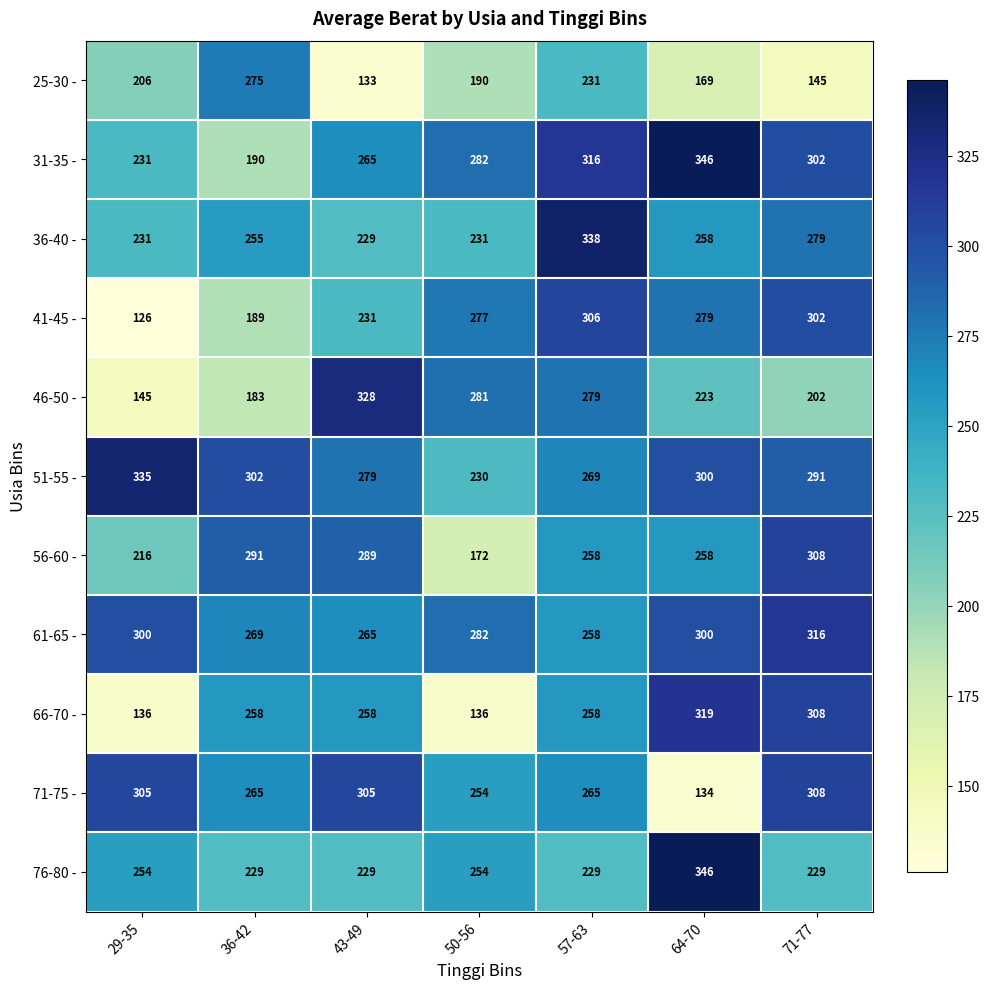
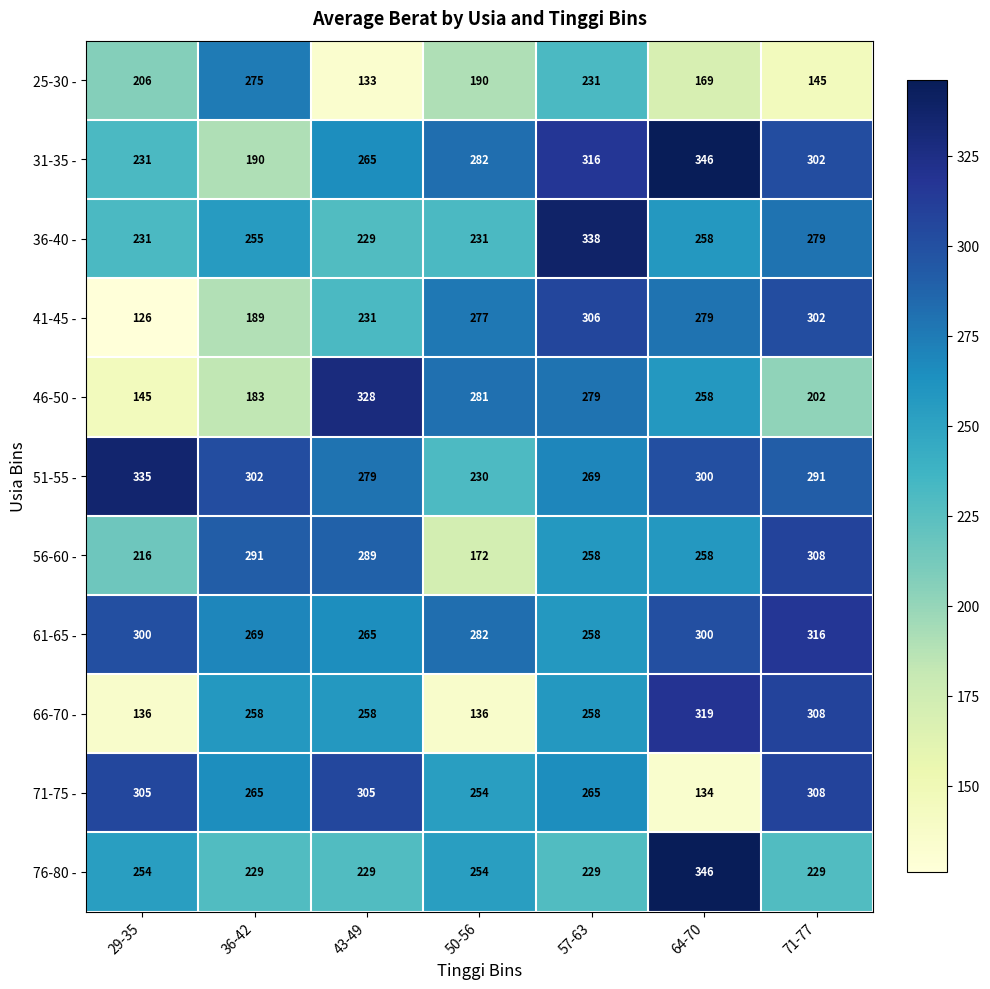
  {
    "25-30 -": {
      "29-35": 206,
      "36-42": 275,
      "43-49": 133,
      "50-56": 190,
      "57-63": 231,
      "64-70": 169,
      "71-77": 145
    },
    "31-35 -": {
      "29-35": 231,
      "36-42": 190,
      "43-49": 265,
      "50-56": 282,
      "57-63": 316,
      "64-70": 346,
      "71-77": 302
    },
    "36-40 -": {
      "29-35": 231,
      "36-42": 255,
      "43-49": 229,
      "50-56": 231,
      "57-63": 338,
      "64-70": 258,
      "71-77": 279
    },
    "41-45 -": {
      "29-35": 126,
      "36-42": 189,
      "43-49": 231,
      "50-56": 277,
      "57-63": 306,
      "64-70": 279,
      "71-77": 302
    },
    "46-50 -": {
      "29-35": 145,
      "36-42": 183,
      "43-49": 328,
      "50-56": 281,
      "57-63": 279,
-     "64-70": 223,
+     "64-70": 258,
      "71-77": 202
    },
    "51-55 -": {
      "29-35": 335,
      "36-42": 302,
      "43-49": 279,
      "50-56": 230,
      "57-63": 269,
      "64-70": 300,
      "71-77": 291
    },
    "56-60 -": {
      "29-35": 216,
      "36-42": 291,
      "43-49": 289,
      "50-56": 172,
      "57-63": 258,
      "64-70": 258,
      "71-77": 308
    },
    "61-65 -": {
      "29-35": 300,
      "36-42": 269,
      "43-49": 265,
      "50-56": 282,
      "57-63": 258,
      "64-70": 300,
      "71-77": 316
    },
    "66-70 -": {
      "29-35": 136,
      "36-42": 258,
      "43-49": 258,
      "50-56": 136,
      "57-63": 258,
      "64-70": 319,
      "71-77": 308
    },
    "71-75 -": {
      "29-35": 305,
      "36-42": 265,
      "43-49": 305,
      "50-56": 254,
      "57-63": 265,
      "64-70": 134,
      "71-77": 308
    },
    "76-80 -": {
      "29-35": 254,
      "36-42": 229,
      "43-49": 229,
      "50-56": 254,
      "57-63": 229,
      "64-70": 346,
      "71-77": 229
    }
  }
